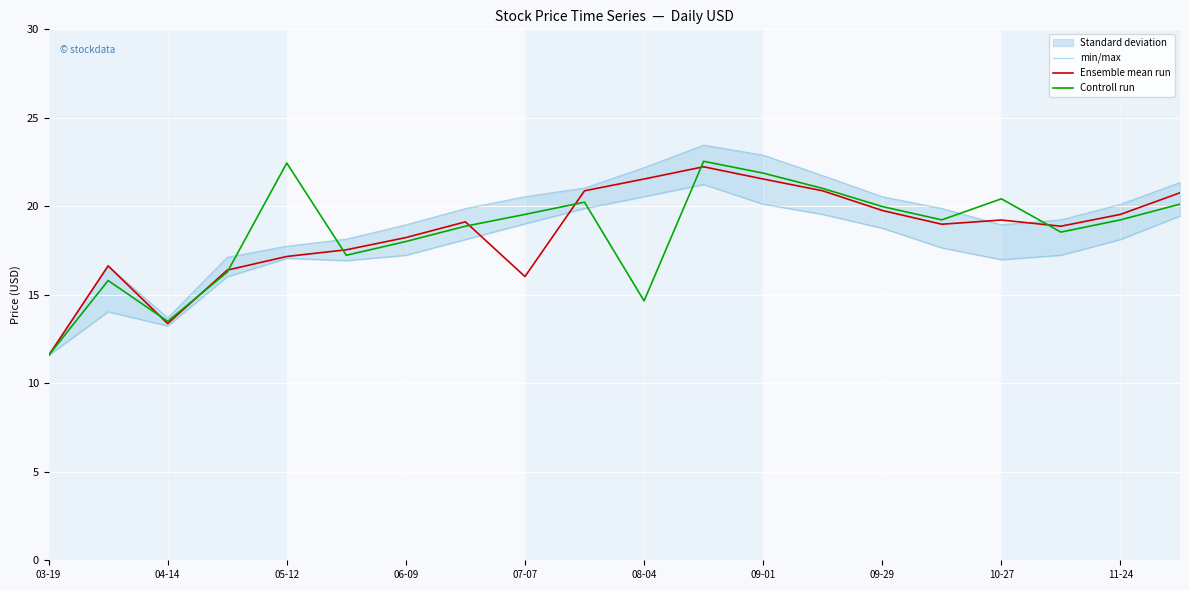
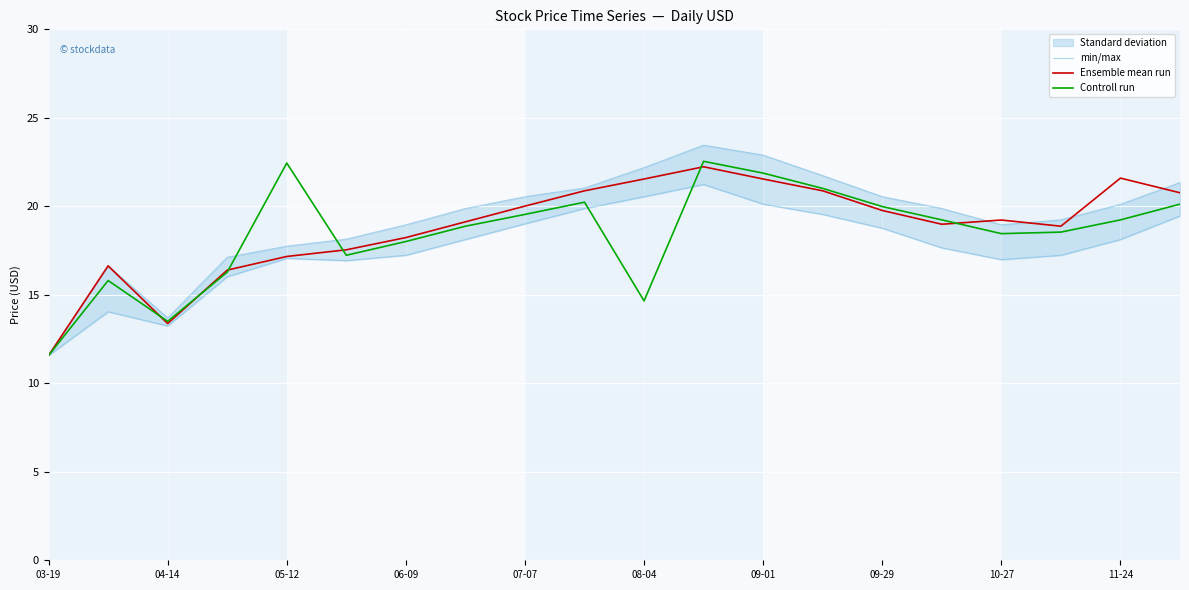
  {
    "Ensemble mean run": {
      "06-09": 18.2,
-     "07-07": 16.0,
+     "07-07": 20.0,
      "08-04": 21.5,
      "09-01": 21.5,
      "09-29": 19.8,
      "10-27": 19.2,
-     "11-24": 19.5
+     "11-24": 21.6
    },
    "Controll run": {
      "05-12": 22.4,
      "06-09": 18.0,
      "07-07": 19.5,
      "08-04": 14.7,
      "09-01": 21.9,
      "09-29": 20.0,
-     "10-27": 20.4,
+     "10-27": 18.5,
      "11-24": 19.2
    }
  }
